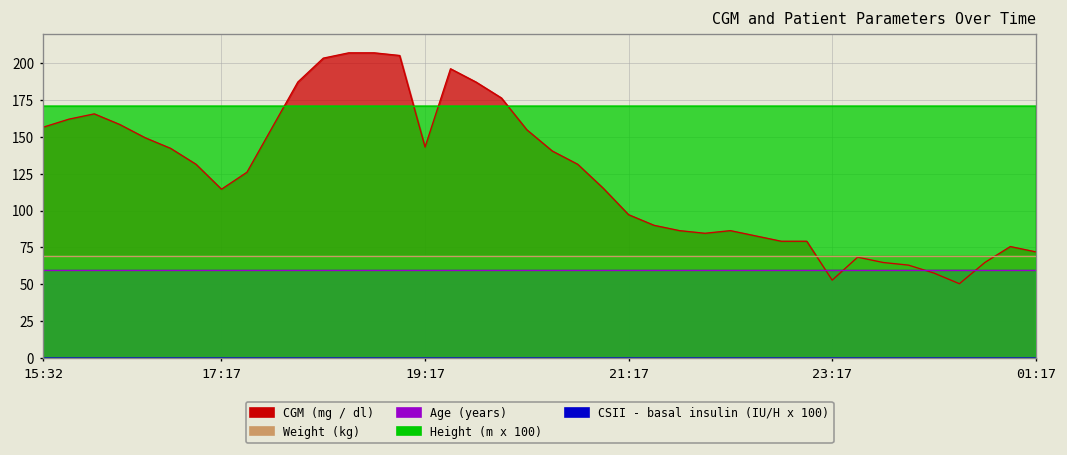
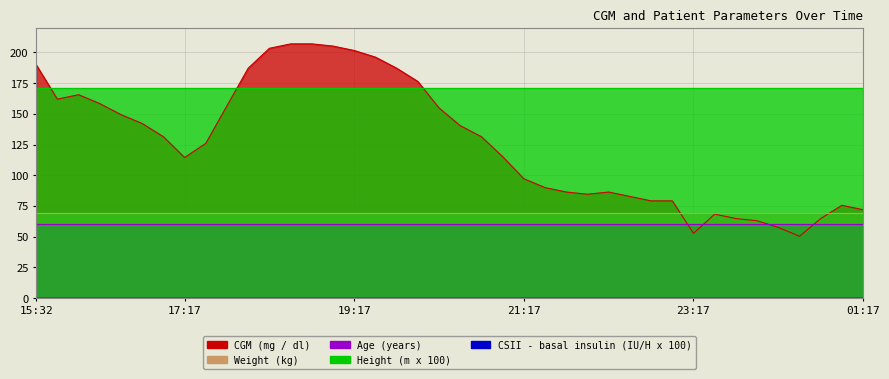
  {
    "CGM (mg / dl)": {
-     "15:32": 157,
+     "15:32": 190,
      "17:17": 115,
-     "19:17": 143,
+     "19:17": 202,
      "21:17": 97,
      "23:17": 53,
      "01:17": 72
    },
    "Weight (kg)": {
      "15:32": 69,
      "17:17": 69,
      "19:17": 69,
      "21:17": 69,
      "23:17": 69,
      "01:17": 69
    },
    "Age (years)": {
      "15:32": 60,
      "17:17": 60,
      "19:17": 60,
      "21:17": 60,
      "23:17": 60,
      "01:17": 60
    },
    "Height (m x 100)": {
      "15:32": 171,
      "17:17": 171,
      "19:17": 171,
      "21:17": 171,
      "23:17": 171,
      "01:17": 171
    },
    "CSII - basal insulin (IU/H x 100)": {
      "15:32": 0,
      "17:17": 0,
      "19:17": 0,
      "21:17": 0,
      "23:17": 0,
      "01:17": 0
    }
  }
